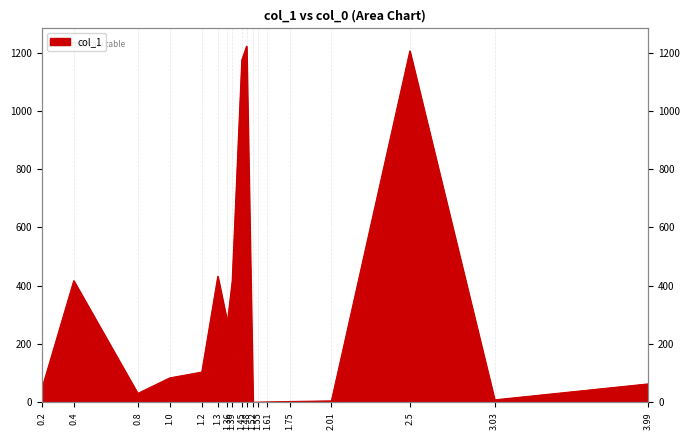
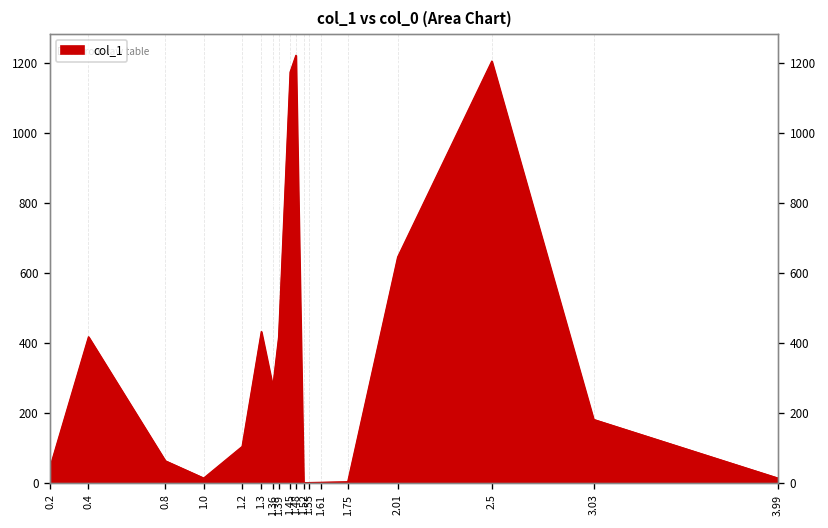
  {
    "0.2": 50,
    "0.4": 420,
-   "0.8": 30,
-   "1.0": 80,
+   "0.8": 60,
+   "1.0": 10,
    "1.2": 100,
    "1.3": 430,
    "1.36": 280,
    "1.39": 420,
    "1.45": 1170,
    "1.48": 1220,
    "1.52": 0,
    "1.55": 0,
    "1.61": 0,
    "1.75": 0,
-   "2.01": 10,
+   "2.01": 650,
    "2.5": 1210,
-   "3.03": 10,
-   "3.99": 60
+   "3.03": 180,
+   "3.99": 10
  }
